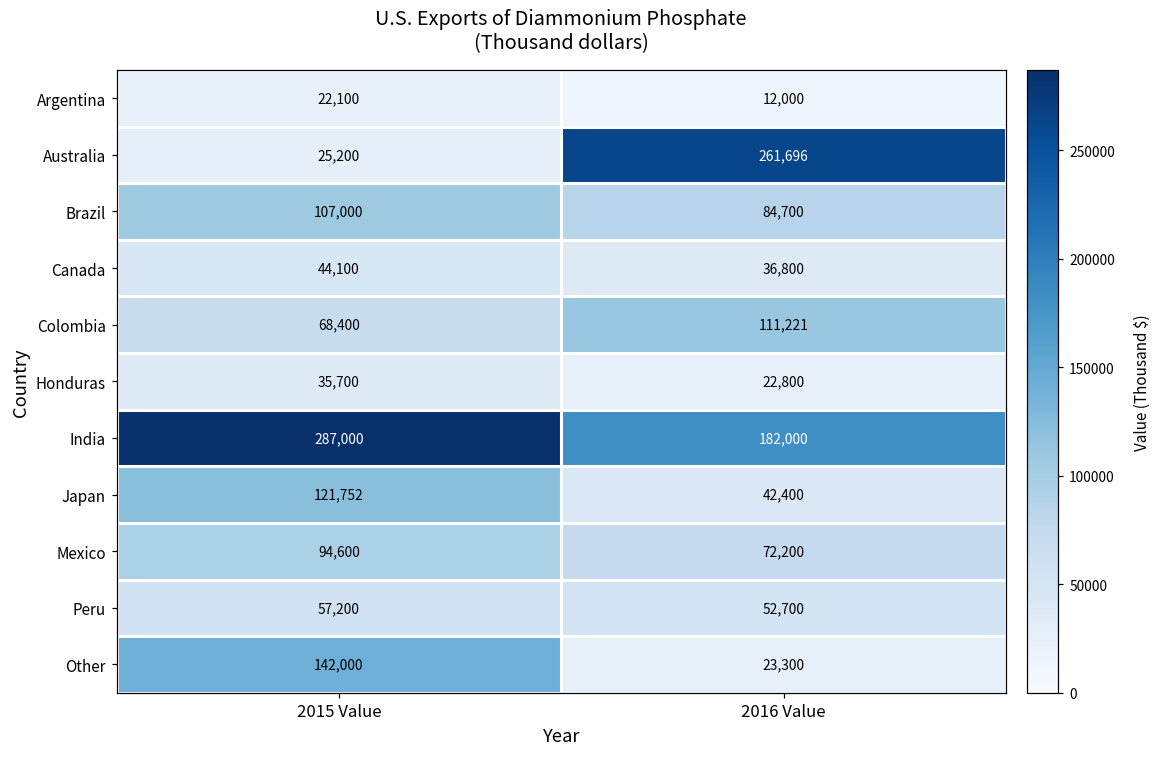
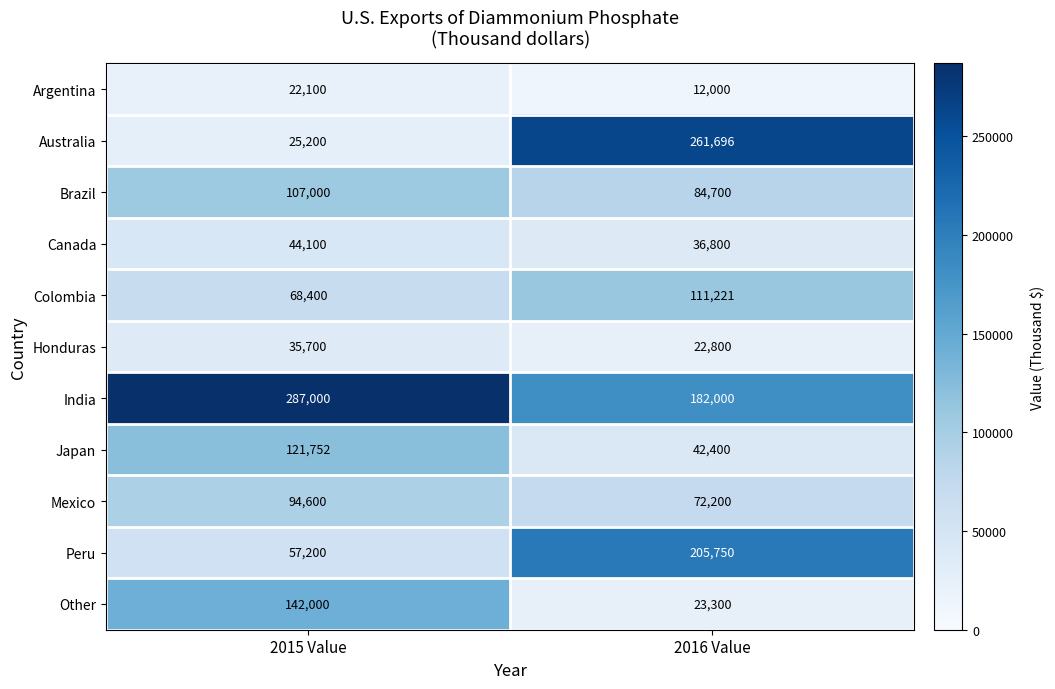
  {
    "Argentina": {
      "2015 Value": "22,100",
      "2016 Value": "12,000"
    },
    "Australia": {
      "2015 Value": "25,200",
      "2016 Value": "261,696"
    },
    "Brazil": {
      "2015 Value": "107,000",
      "2016 Value": "84,700"
    },
    "Canada": {
      "2015 Value": "44,100",
      "2016 Value": "36,800"
    },
    "Colombia": {
      "2015 Value": "68,400",
      "2016 Value": "111,221"
    },
    "Honduras": {
      "2015 Value": "35,700",
      "2016 Value": "22,800"
    },
    "India": {
      "2015 Value": "287,000",
      "2016 Value": "182,000"
    },
    "Japan": {
      "2015 Value": "121,752",
      "2016 Value": "42,400"
    },
    "Mexico": {
      "2015 Value": "94,600",
      "2016 Value": "72,200"
    },
    "Peru": {
      "2015 Value": "57,200",
-     "2016 Value": "52,700"
+     "2016 Value": "205,750"
    },
    "Other": {
      "2015 Value": "142,000",
      "2016 Value": "23,300"
    }
  }
